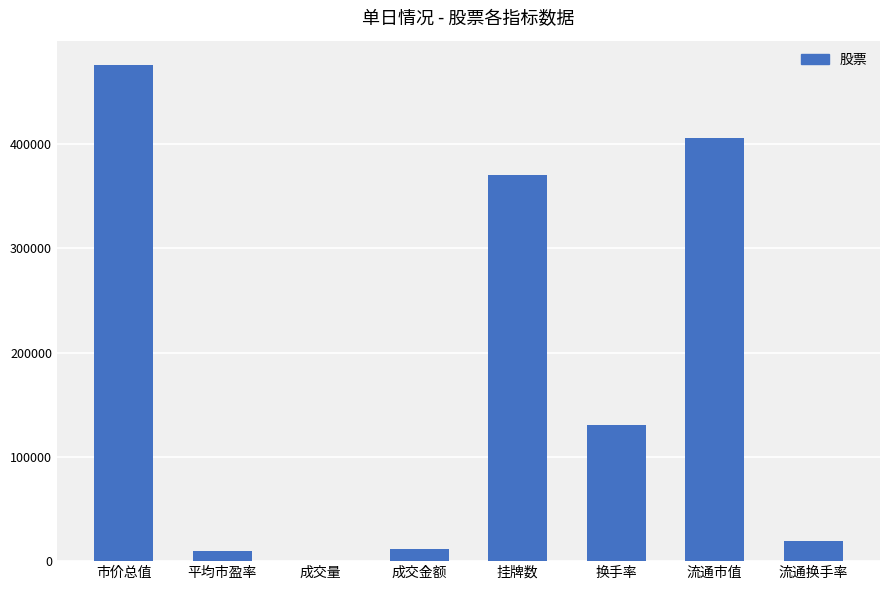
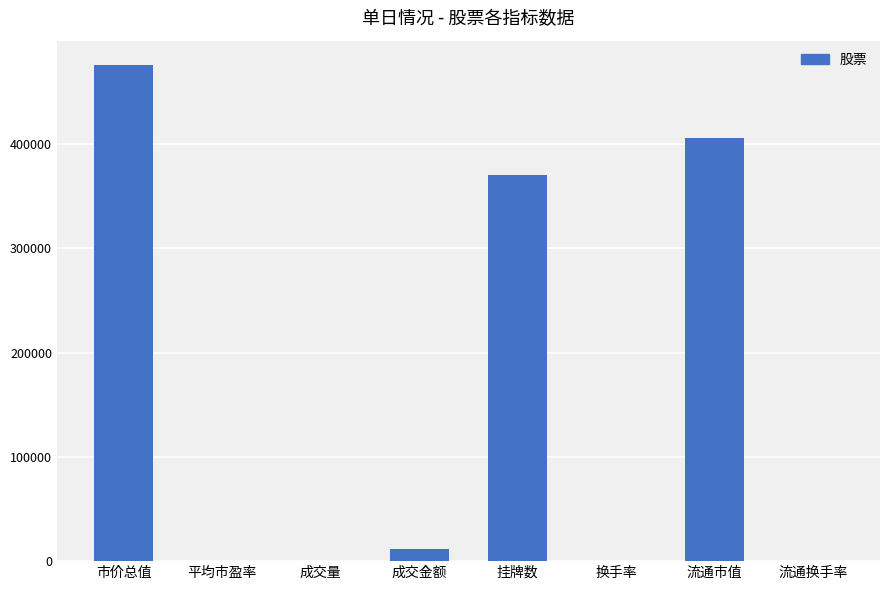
  {
    "市价总值": 476000,
-   "平均市盈率": 10000,
+   "平均市盈率": 0,
    "成交金额": 12000,
    "挂牌数": 371000,
-   "换手率": 131000,
+   "换手率": 0,
    "流通市值": 406000,
-   "流通换手率": 19000
+   "流通换手率": 0
  }
